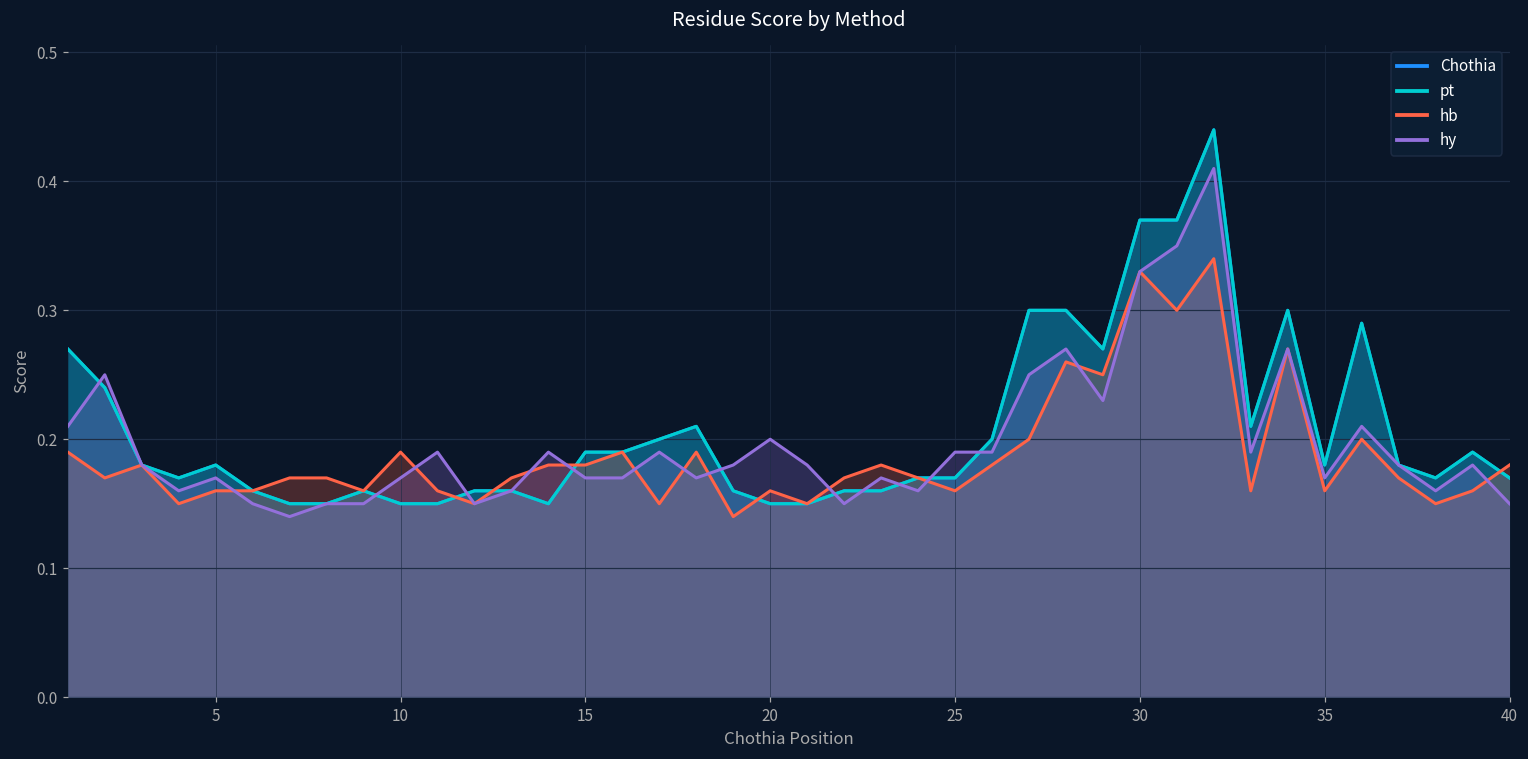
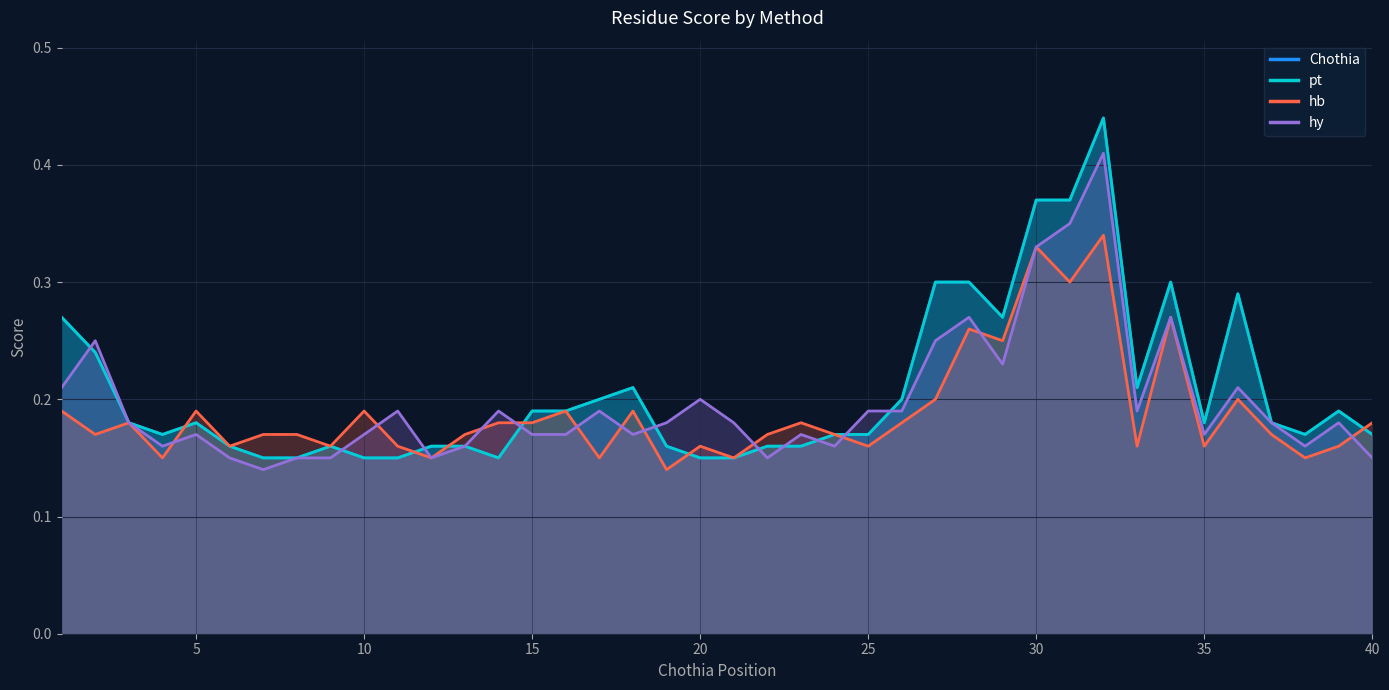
  {
    "pt": {
      "5": 0.18,
      "10": 0.15,
      "15": 0.19,
      "20": 0.15,
      "25": 0.17,
      "30": 0.37,
      "35": 0.18,
      "40": 0.17
    },
    "hb": {
-     "5": 0.16,
+     "5": 0.19,
      "10": 0.19,
      "15": 0.18,
      "20": 0.16,
      "25": 0.16,
      "35": 0.16,
      "40": 0.18
    },
    "hy": {
      "5": 0.17,
      "10": 0.17,
      "15": 0.17,
      "20": 0.20,
      "25": 0.19,
      "35": 0.17,
      "40": 0.15
    }
  }
